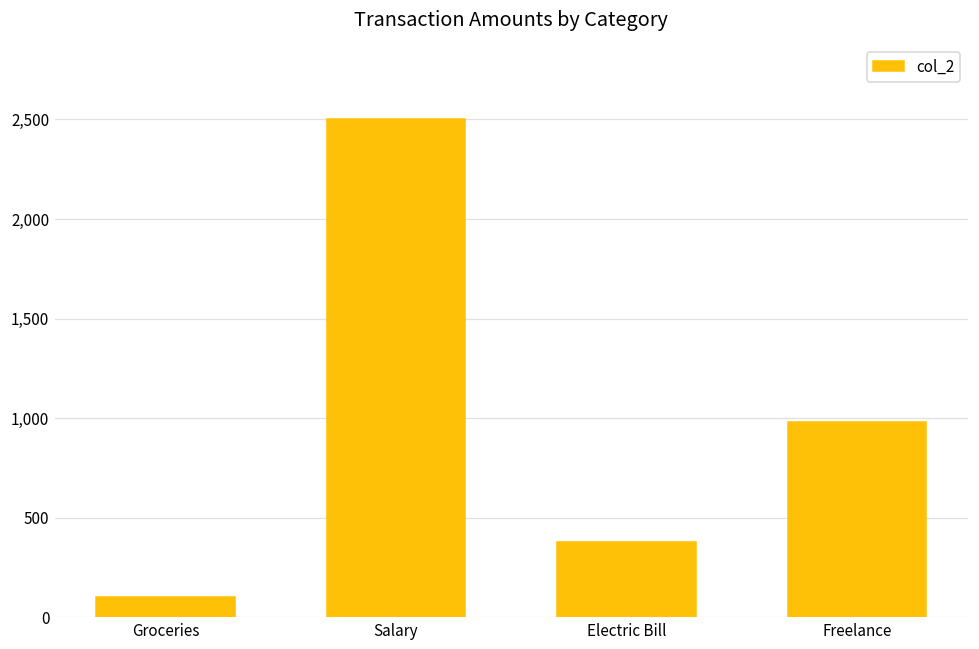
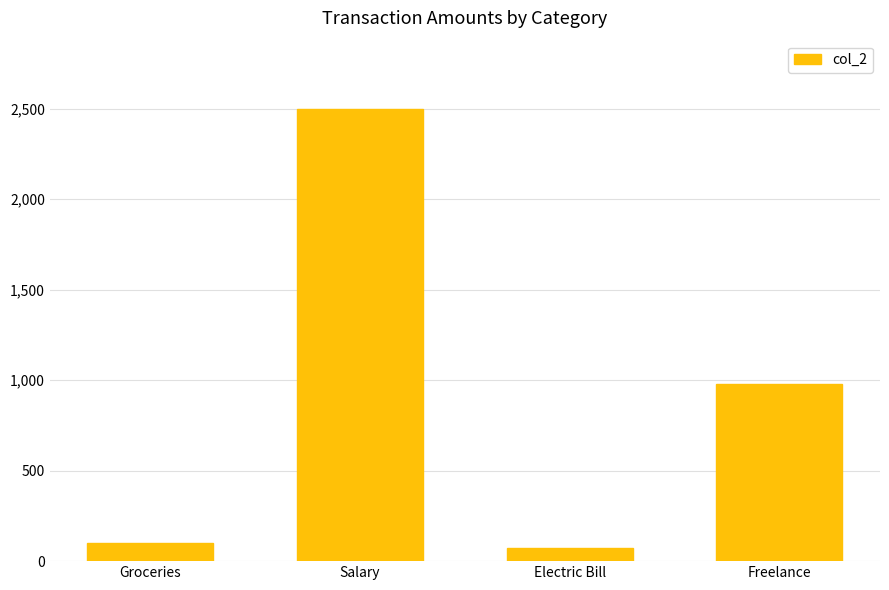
  {
    "Groceries": "100",
    "Salary": "2,500",
-   "Electric Bill": "380",
+   "Electric Bill": "80",
    "Freelance": "980"
  }
